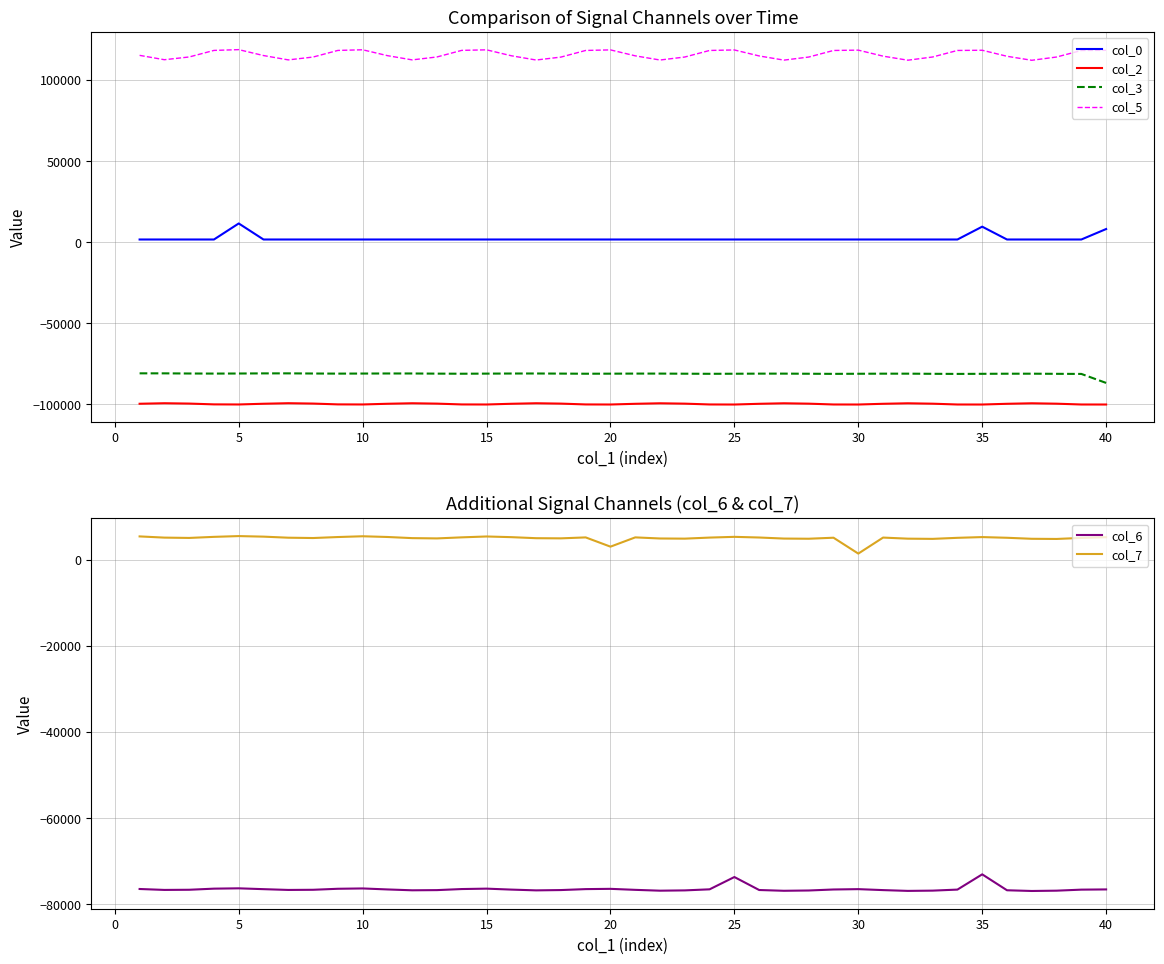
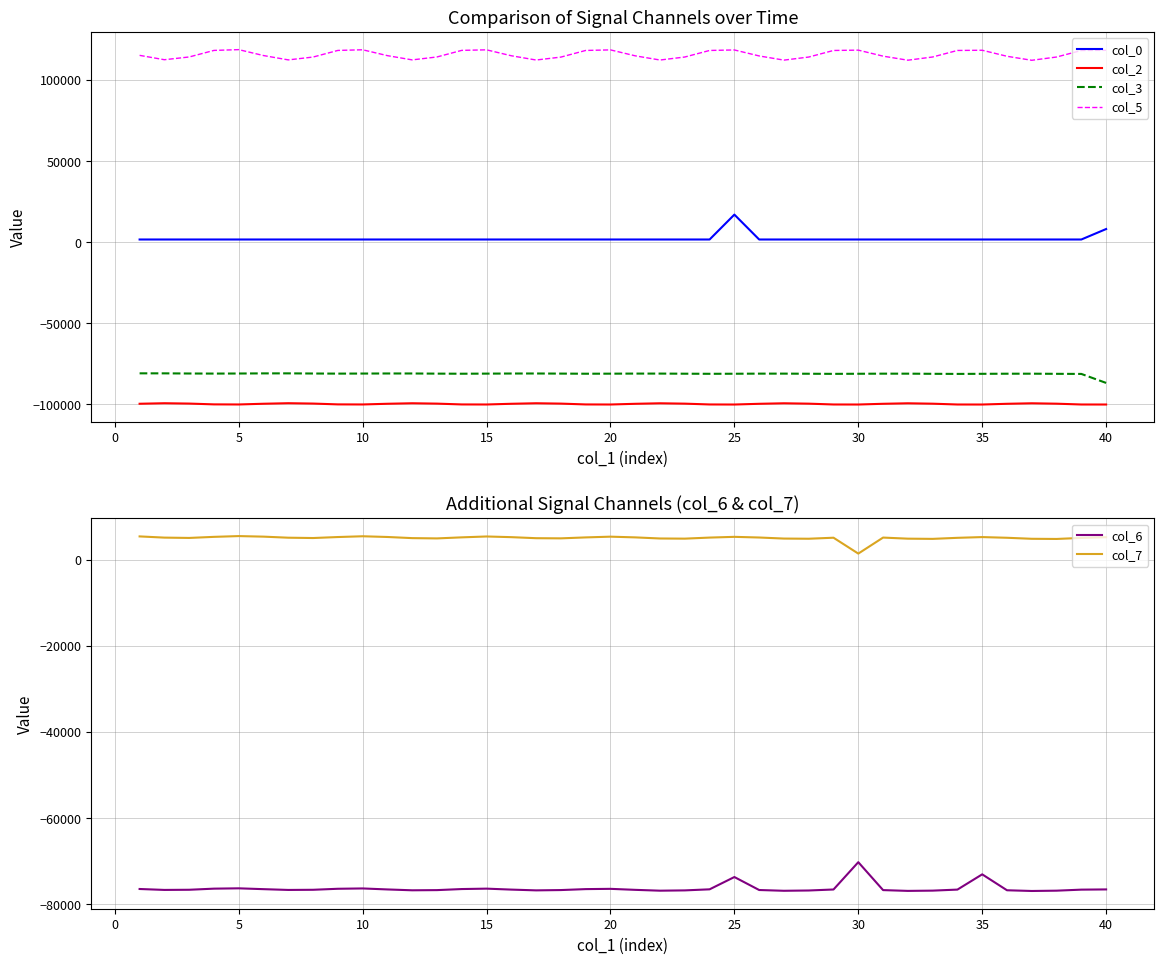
  {
    "Comparison of Signal Channels over Time": {
      "col_0": {
-       "5": 12000,
+       "5": 2000,
        "10": 2000,
        "15": 2000,
        "20": 2000,
-       "25": 2000,
+       "25": 17000,
        "30": 2000,
-       "35": 10000,
+       "35": 2000,
        "40": 8000
      },
      "col_2": {
        "5": -100000,
        "10": -100000,
        "15": -100000,
        "20": -100000,
        "25": -100000,
        "30": -100000,
        "35": -100000,
        "40": -100000
      },
      "col_3": {
        "5": -81000,
        "10": -81000,
        "15": -81000,
        "20": -81000,
        "25": -81000,
        "30": -81000,
        "35": -81000,
        "40": -87000
      },
      "col_5": {
        "5": 119000,
        "10": 119000,
        "15": 119000,
        "20": 119000,
        "25": 119000,
        "30": 118000,
        "35": 118000
      }
    },
    "Additional Signal Channels (col_6 & col_7)": {
      "col_6": {
        "5": -76000,
        "10": -76000,
        "15": -76000,
        "20": -76000,
        "25": -74000,
-       "30": -76000,
+       "30": -70000,
        "35": -73000,
        "40": -77000
      },
      "col_7": {
        "5": 5000,
        "10": 5000,
        "15": 5000,
-       "20": 3000,
+       "20": 5000,
        "25": 5000,
        "30": 1000,
        "35": 5000
      }
    }
  }
